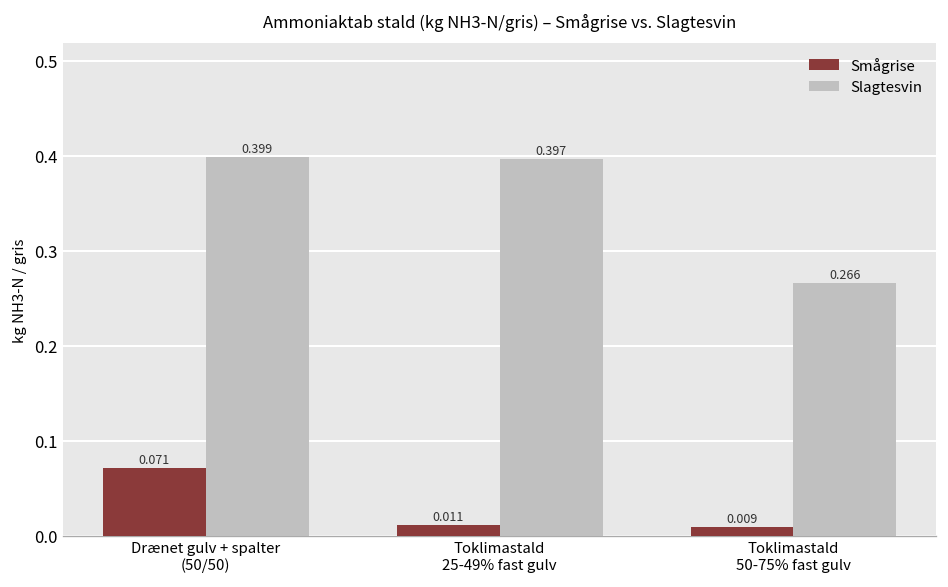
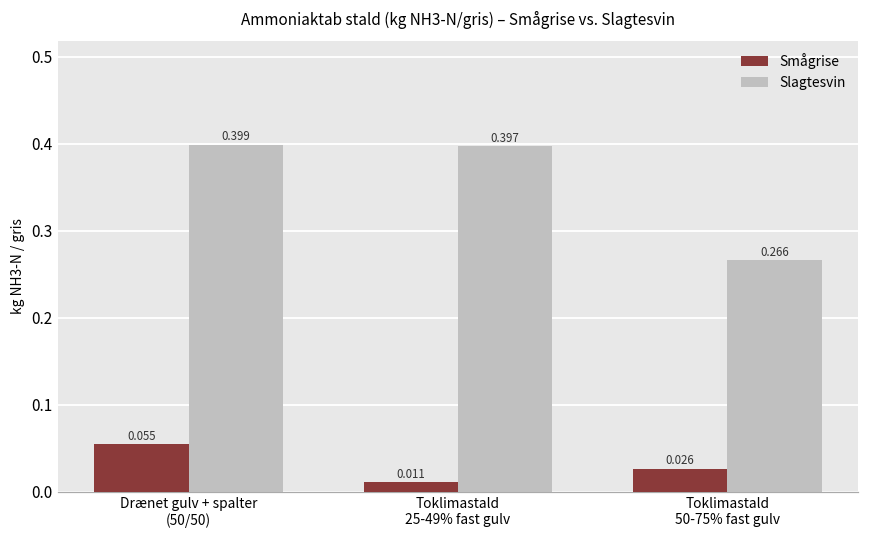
  {
    "Smågrise": {
-     "Drænet gulv + spalter (50/50)": 0.071,
+     "Drænet gulv + spalter (50/50)": 0.055,
      "Toklimastald 25-49% fast gulv": 0.011,
-     "Toklimastald 50-75% fast gulv": 0.009
+     "Toklimastald 50-75% fast gulv": 0.026
    },
    "Slagtesvin": {
      "Drænet gulv + spalter (50/50)": 0.399,
      "Toklimastald 25-49% fast gulv": 0.397,
      "Toklimastald 50-75% fast gulv": 0.266
    }
  }
